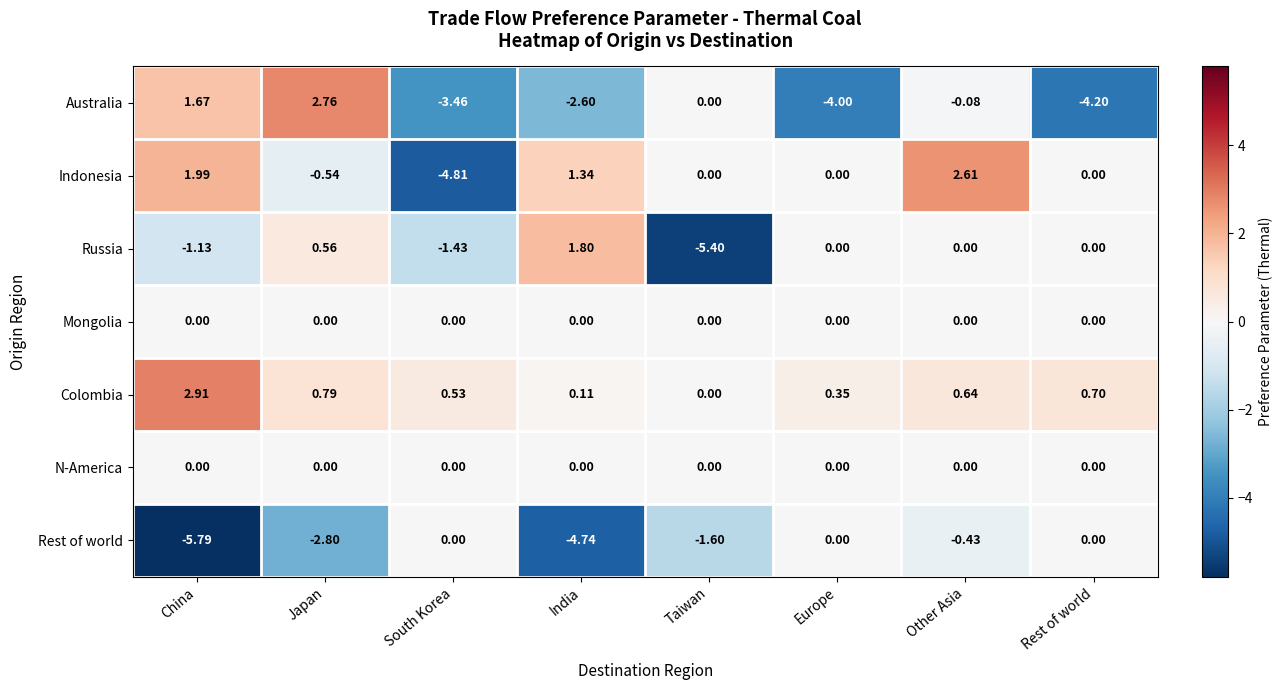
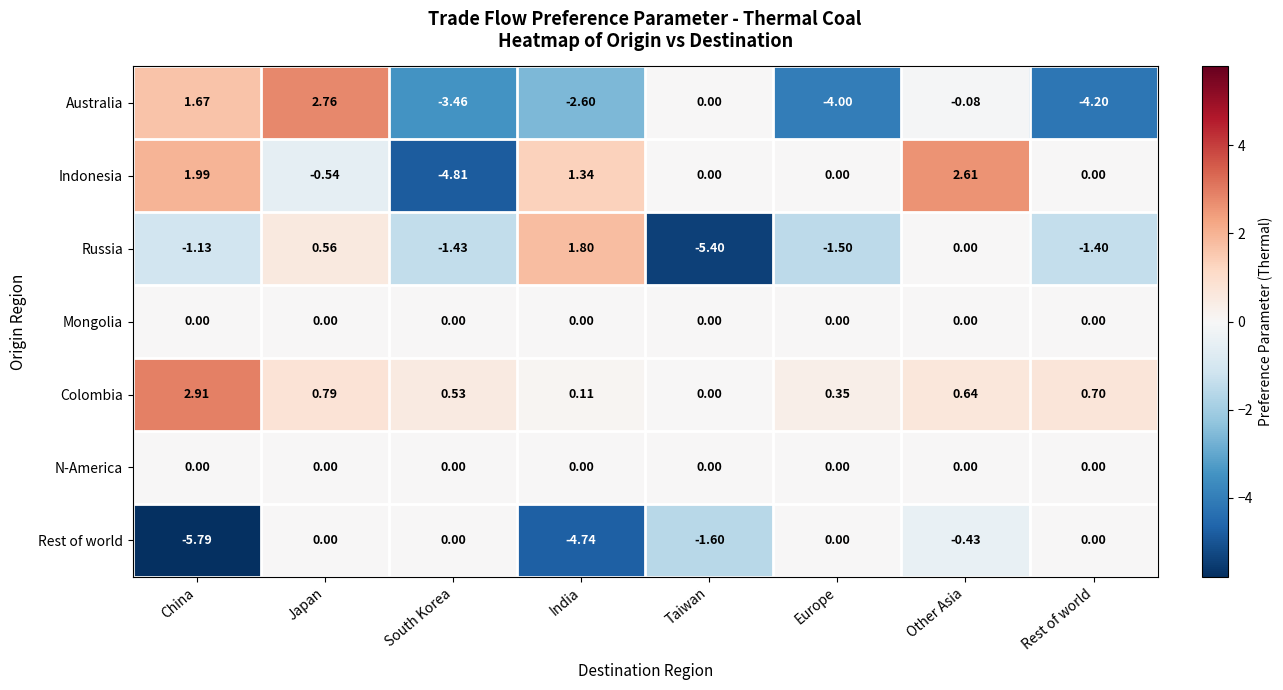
  {
    "Australia": {
      "China": 1.67,
      "Japan": 2.76,
      "South Korea": -3.46,
      "India": -2.60,
      "Taiwan": 0.00,
      "Europe": -4.00,
      "Other Asia": -0.08,
      "Rest of world": -4.20
    },
    "Indonesia": {
      "China": 1.99,
      "Japan": -0.54,
      "South Korea": -4.81,
      "India": 1.34,
      "Taiwan": 0.00,
      "Europe": 0.00,
      "Other Asia": 2.61,
      "Rest of world": 0.00
    },
    "Russia": {
      "China": -1.13,
      "Japan": 0.56,
      "South Korea": -1.43,
      "India": 1.80,
      "Taiwan": -5.40,
-     "Europe": 0.00,
+     "Europe": -1.50,
      "Other Asia": 0.00,
-     "Rest of world": 0.00
+     "Rest of world": -1.40
    },
    "Mongolia": {
      "China": 0.00,
      "Japan": 0.00,
      "South Korea": 0.00,
      "India": 0.00,
      "Taiwan": 0.00,
      "Europe": 0.00,
      "Other Asia": 0.00,
      "Rest of world": 0.00
    },
    "Colombia": {
      "China": 2.91,
      "Japan": 0.79,
      "South Korea": 0.53,
      "India": 0.11,
      "Taiwan": 0.00,
      "Europe": 0.35,
      "Other Asia": 0.64,
      "Rest of world": 0.70
    },
    "N-America": {
      "China": 0.00,
      "Japan": 0.00,
      "South Korea": 0.00,
      "India": 0.00,
      "Taiwan": 0.00,
      "Europe": 0.00,
      "Other Asia": 0.00,
      "Rest of world": 0.00
    },
    "Rest of world": {
      "China": -5.79,
-     "Japan": -2.80,
+     "Japan": 0.00,
      "South Korea": 0.00,
      "India": -4.74,
      "Taiwan": -1.60,
      "Europe": 0.00,
      "Other Asia": -0.43,
      "Rest of world": 0.00
    }
  }
